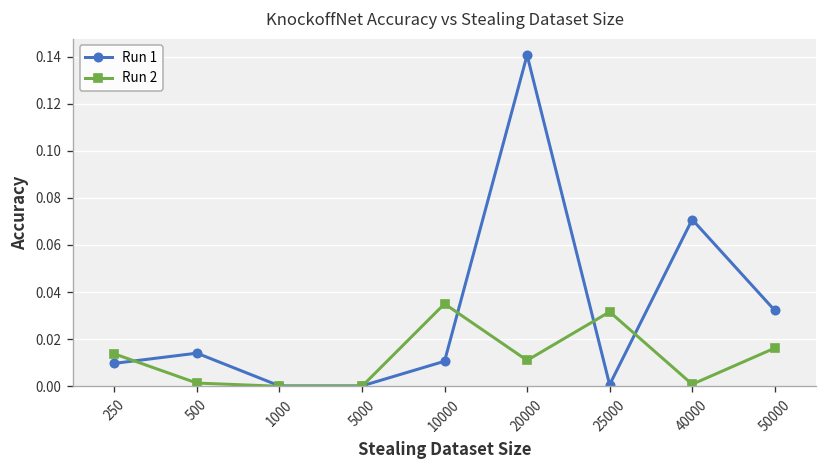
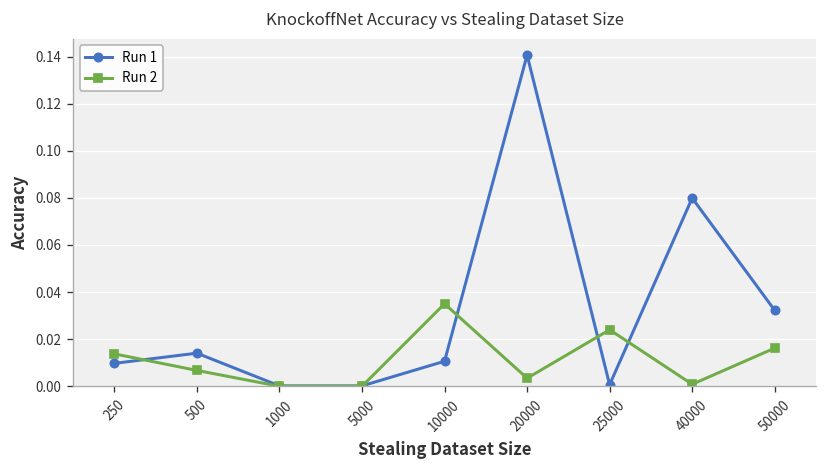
  {
    "Run 1": {
      "250": 0.010,
      "500": 0.014,
      "10000": 0.011,
      "20000": 0.141,
      "25000": 0.001,
-     "40000": 0.071,
+     "40000": 0.080,
      "50000": 0.032
    },
    "Run 2": {
      "250": 0.014,
-     "500": 0.001,
+     "500": 0.007,
      "10000": 0.035,
-     "20000": 0.011,
-     "25000": 0.032,
+     "20000": 0.003,
+     "25000": 0.024,
      "40000": 0.001,
      "50000": 0.016
    }
  }
